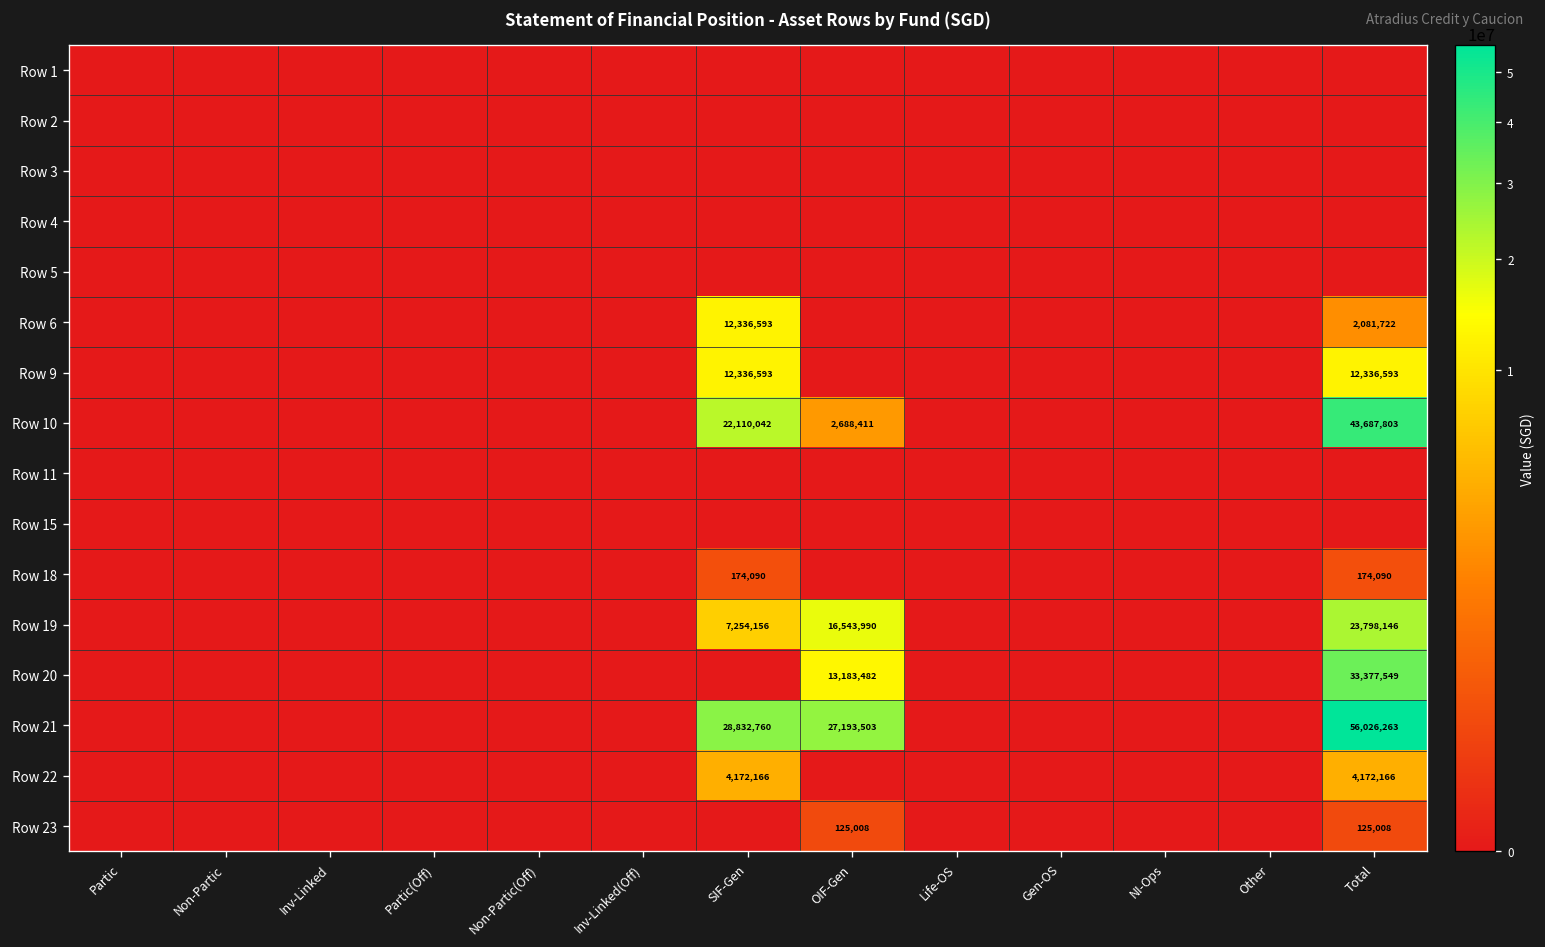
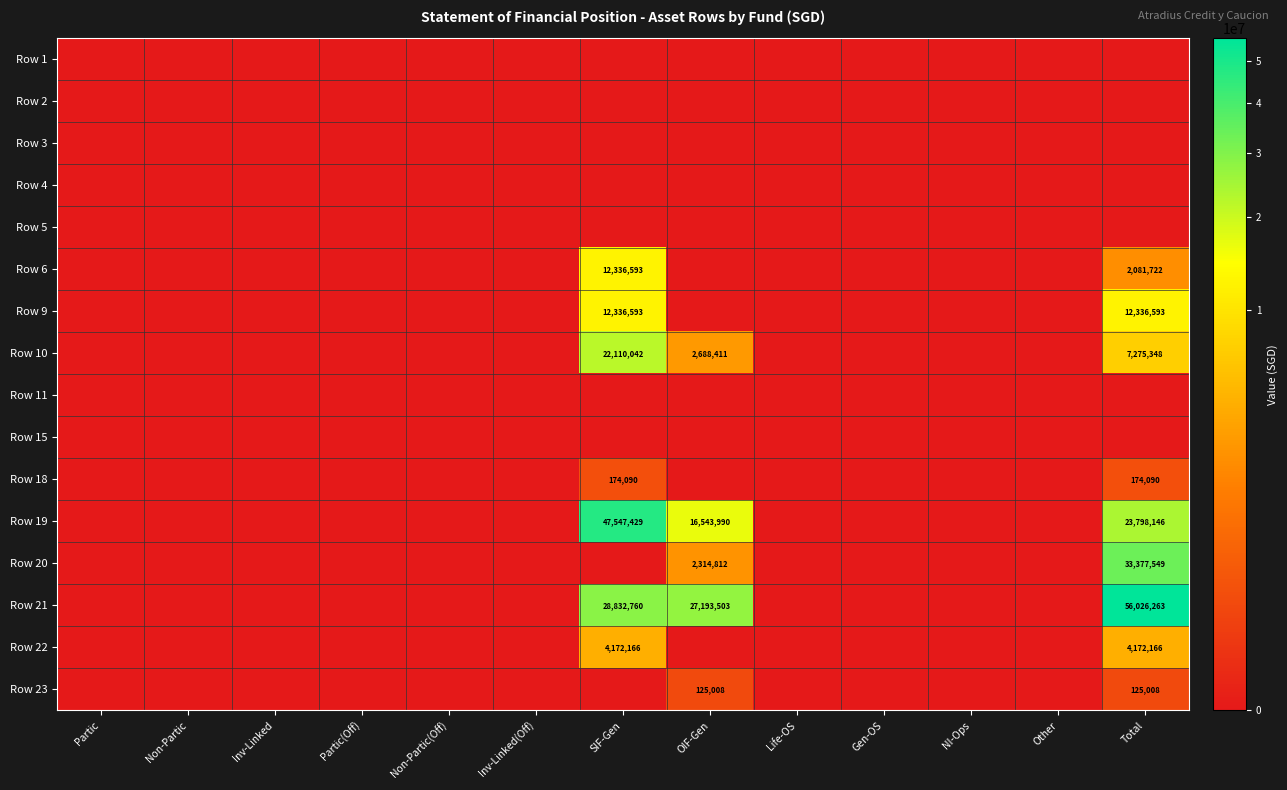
  {
    "Row 6": {
      "SIF-Gen": "12,336,593",
      "Total": "2,081,722"
    },
    "Row 9": {
      "SIF-Gen": "12,336,593",
      "Total": "12,336,593"
    },
    "Row 10": {
      "SIF-Gen": "22,110,042",
      "OIF-Gen": "2,688,411",
-     "Total": "43,687,803"
+     "Total": "7,275,348"
    },
    "Row 18": {
      "SIF-Gen": "174,090",
      "Total": "174,090"
    },
    "Row 19": {
-     "SIF-Gen": "7,254,156",
+     "SIF-Gen": "47,547,429",
      "OIF-Gen": "16,543,990",
      "Total": "23,798,146"
    },
    "Row 20": {
-     "OIF-Gen": "13,183,482",
+     "OIF-Gen": "2,314,812",
      "Total": "33,377,549"
    },
    "Row 21": {
      "SIF-Gen": "28,832,760",
      "OIF-Gen": "27,193,503",
      "Total": "56,026,263"
    },
    "Row 22": {
      "SIF-Gen": "4,172,166",
      "Total": "4,172,166"
    },
    "Row 23": {
      "OIF-Gen": "125,008",
      "Total": "125,008"
    }
  }
